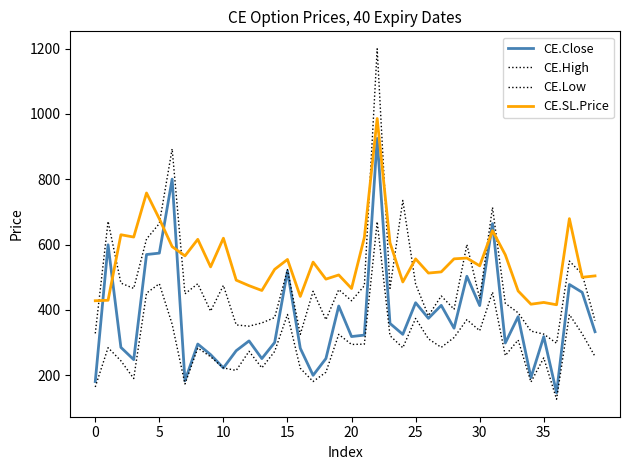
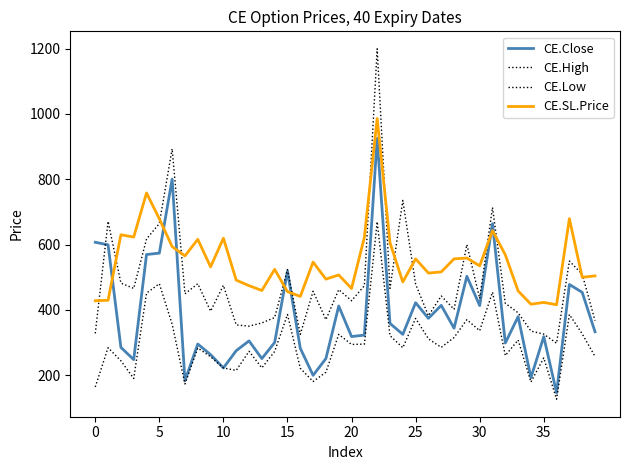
  {
    "CE.Close": {
-     "0": 180,
+     "0": 610,
      "5": 570,
      "20": 320,
      "25": 420,
      "30": 410,
      "35": 320
    },
    "CE.SL.Price": {
      "0": 430,
      "5": 680,
      "10": 620,
-     "15": 550,
+     "15": 460,
      "20": 470,
      "25": 560,
      "30": 530,
      "35": 420
    }
  }
